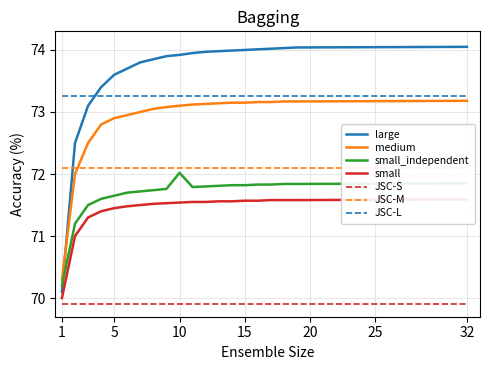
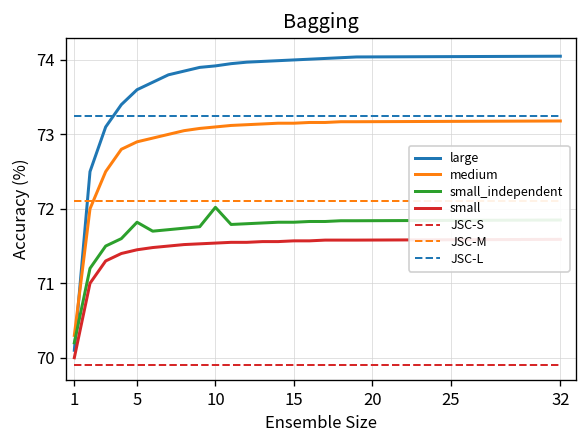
  {
    "small_independent": {
      "1": 70.2,
-     "5": 71.7,
+     "5": 71.8,
      "10": 72.0,
      "15": 71.8
    }
  }
